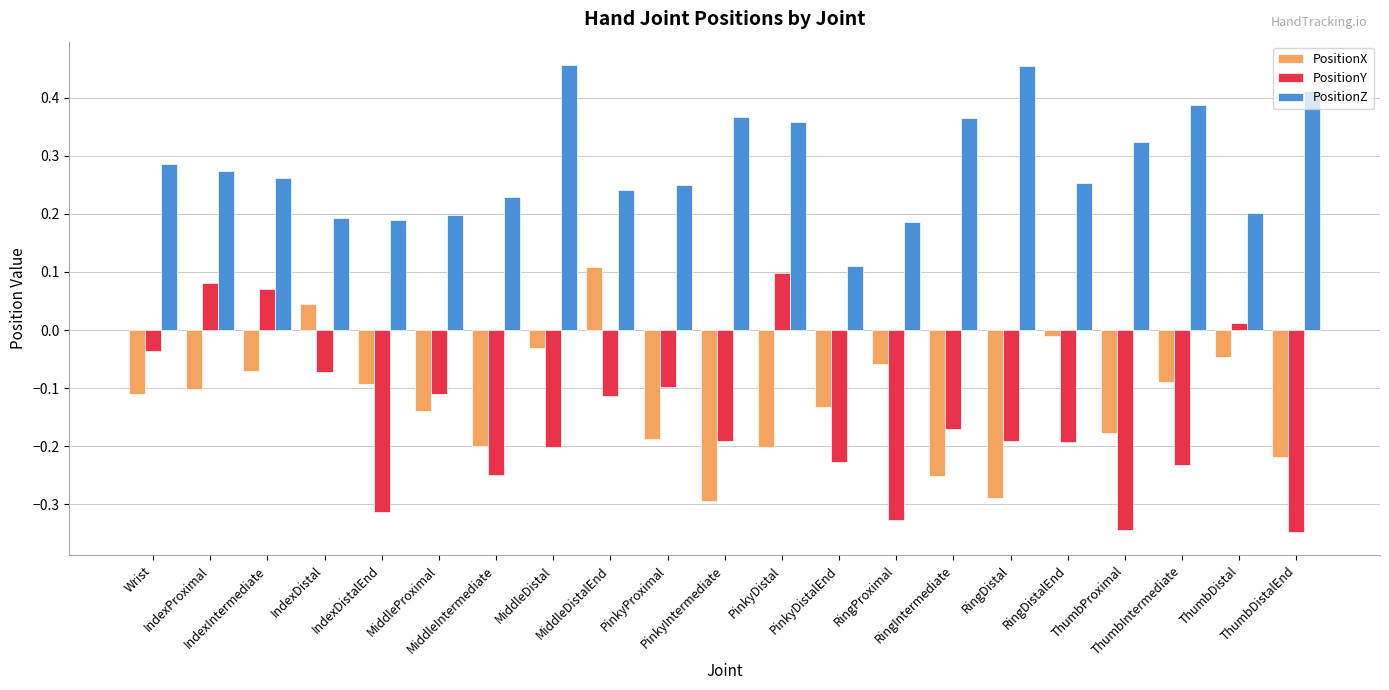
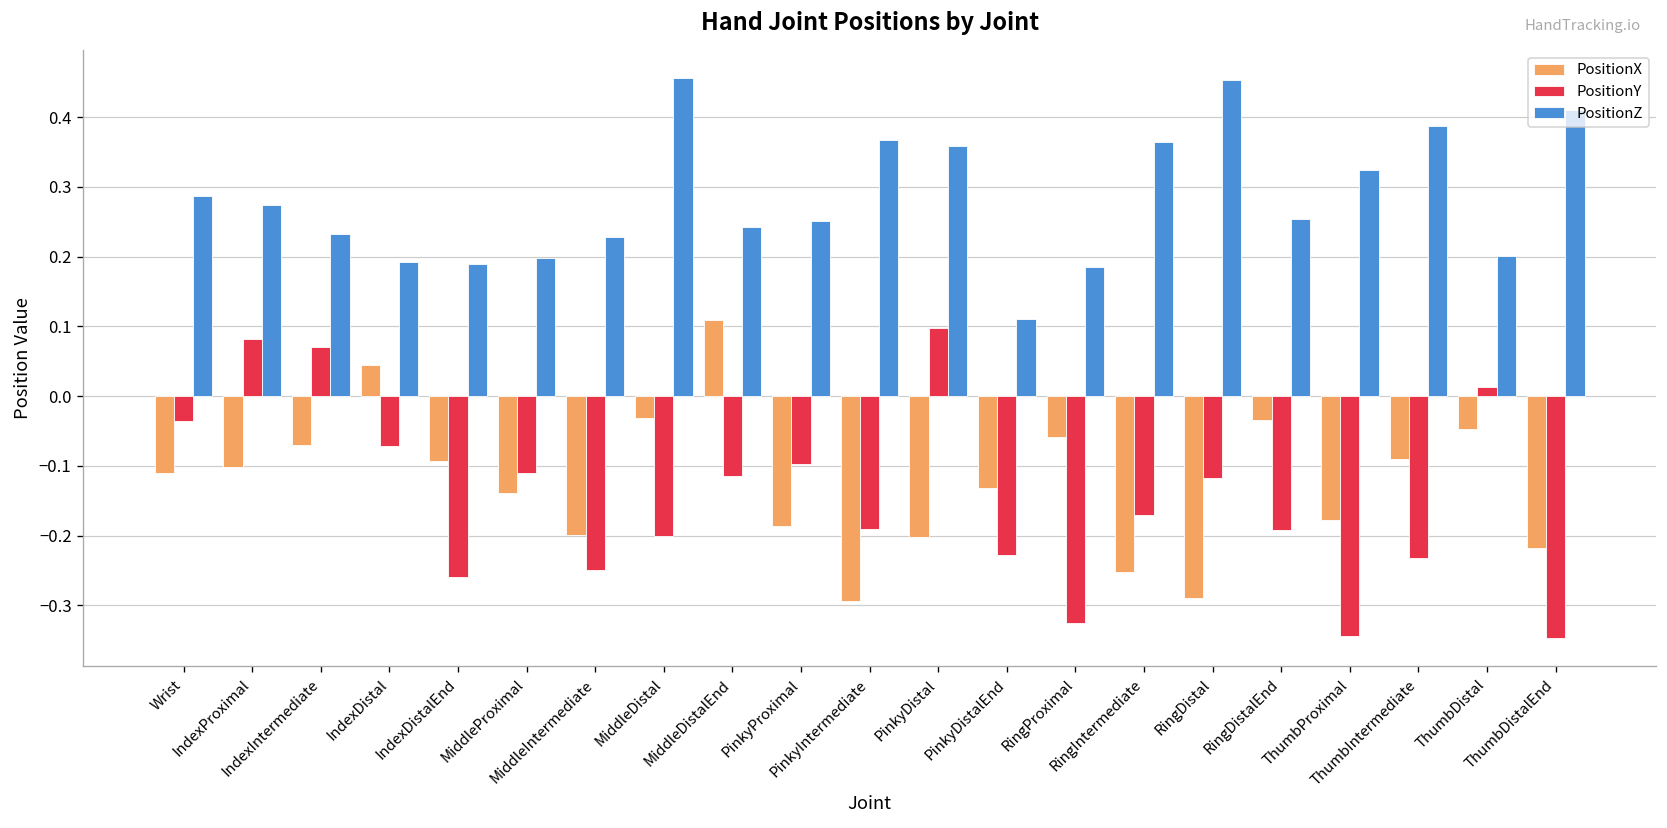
  {
    "PositionX": {
      "Wrist": -0.11,
      "IndexProximal": -0.10,
      "IndexIntermediate": -0.07,
      "IndexDistal": 0.04,
      "IndexDistalEnd": -0.09,
      "MiddleProximal": -0.14,
      "MiddleIntermediate": -0.20,
      "MiddleDistal": -0.03,
      "MiddleDistalEnd": 0.11,
      "PinkyProximal": -0.19,
      "PinkyIntermediate": -0.29,
      "PinkyDistal": -0.20,
      "PinkyDistalEnd": -0.13,
      "RingProximal": -0.06,
      "RingIntermediate": -0.25,
      "RingDistal": -0.29,
-     "RingDistalEnd": -0.01,
+     "RingDistalEnd": -0.03,
      "ThumbProximal": -0.18,
      "ThumbIntermediate": -0.09,
      "ThumbDistal": -0.05,
      "ThumbDistalEnd": -0.22
    },
    "PositionY": {
      "Wrist": -0.04,
      "IndexProximal": 0.08,
      "IndexIntermediate": 0.07,
      "IndexDistal": -0.07,
-     "IndexDistalEnd": -0.31,
+     "IndexDistalEnd": -0.26,
      "MiddleProximal": -0.11,
      "MiddleIntermediate": -0.25,
      "MiddleDistal": -0.20,
      "MiddleDistalEnd": -0.11,
      "PinkyProximal": -0.10,
      "PinkyIntermediate": -0.19,
      "PinkyDistal": 0.10,
      "PinkyDistalEnd": -0.23,
      "RingProximal": -0.33,
      "RingIntermediate": -0.17,
-     "RingDistal": -0.19,
+     "RingDistal": -0.12,
      "RingDistalEnd": -0.19,
      "ThumbProximal": -0.34,
      "ThumbIntermediate": -0.23,
      "ThumbDistal": 0.01,
      "ThumbDistalEnd": -0.35
    },
    "PositionZ": {
      "Wrist": 0.29,
      "IndexProximal": 0.27,
-     "IndexIntermediate": 0.26,
+     "IndexIntermediate": 0.23,
      "IndexDistal": 0.19,
      "IndexDistalEnd": 0.19,
      "MiddleProximal": 0.20,
      "MiddleIntermediate": 0.23,
      "MiddleDistal": 0.46,
      "MiddleDistalEnd": 0.24,
      "PinkyProximal": 0.25,
      "PinkyIntermediate": 0.37,
      "PinkyDistal": 0.36,
      "PinkyDistalEnd": 0.11,
      "RingProximal": 0.19,
      "RingIntermediate": 0.36,
      "RingDistal": 0.45,
      "RingDistalEnd": 0.25,
      "ThumbProximal": 0.32,
      "ThumbIntermediate": 0.39,
      "ThumbDistal": 0.20
    }
  }
